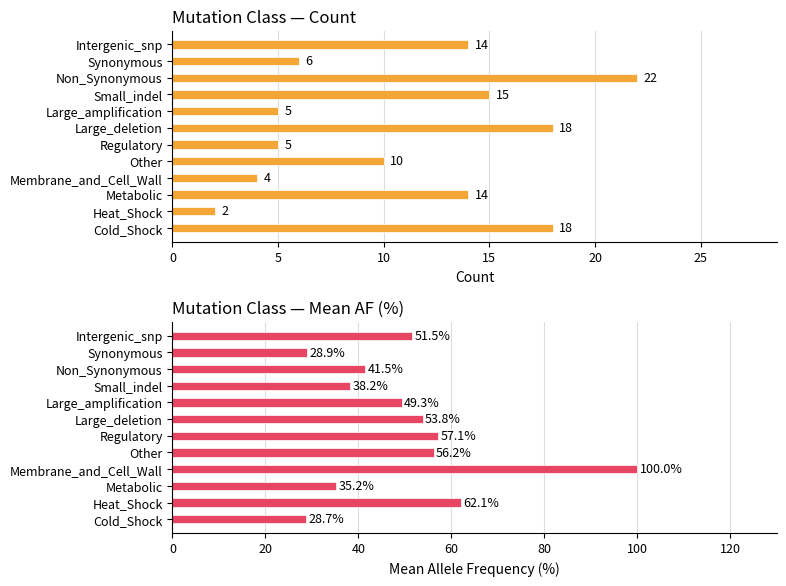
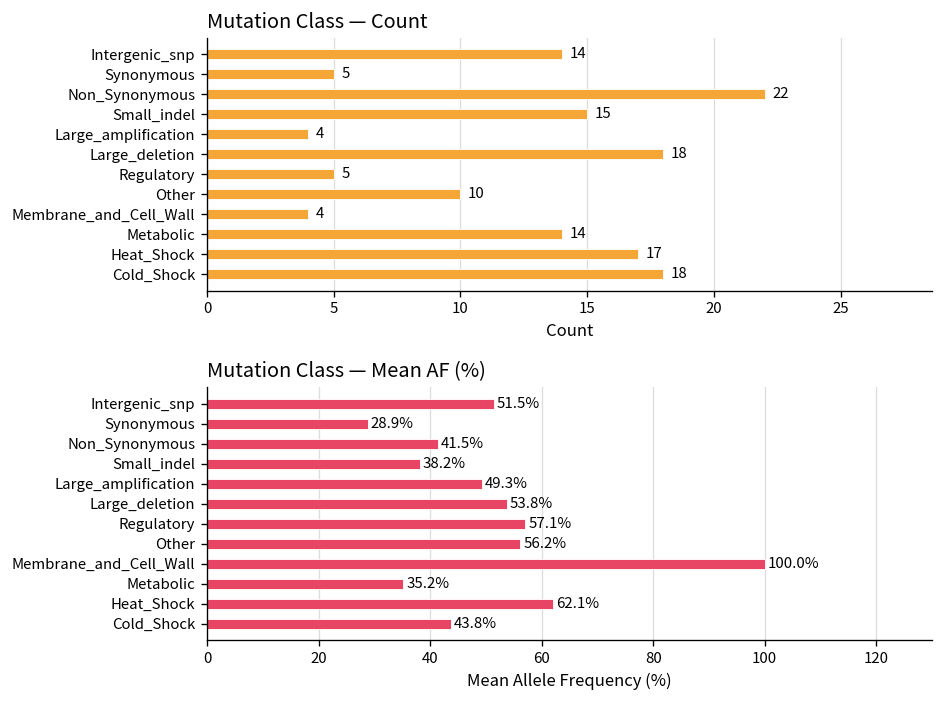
  {
    "Mutation Class — Count": {
      "Intergenic_snp": "14",
-     "Synonymous": "6",
+     "Synonymous": "5",
      "Non_Synonymous": "22",
      "Small_indel": "15",
-     "Large_amplification": "5",
+     "Large_amplification": "4",
      "Large_deletion": "18",
      "Regulatory": "5",
      "Other": "10",
      "Membrane_and_Cell_Wall": "4",
      "Metabolic": "14",
-     "Heat_Shock": "2",
+     "Heat_Shock": "17",
      "Cold_Shock": "18"
    },
    "Mutation Class — Mean AF (%)": {
      "Intergenic_snp": "51.5%",
      "Synonymous": "28.9%",
      "Non_Synonymous": "41.5%",
      "Small_indel": "38.2%",
      "Large_amplification": "49.3%",
      "Large_deletion": "53.8%",
      "Regulatory": "57.1%",
      "Other": "56.2%",
      "Membrane_and_Cell_Wall": "100.0%",
      "Metabolic": "35.2%",
      "Heat_Shock": "62.1%",
-     "Cold_Shock": "28.7%"
+     "Cold_Shock": "43.8%"
    }
  }
